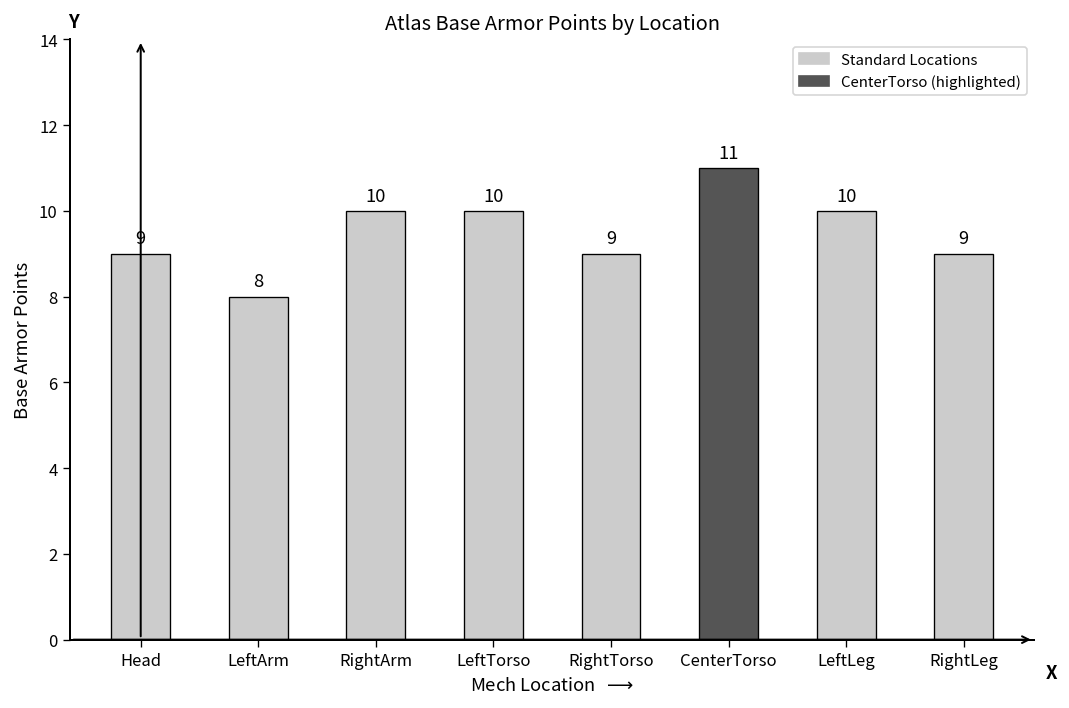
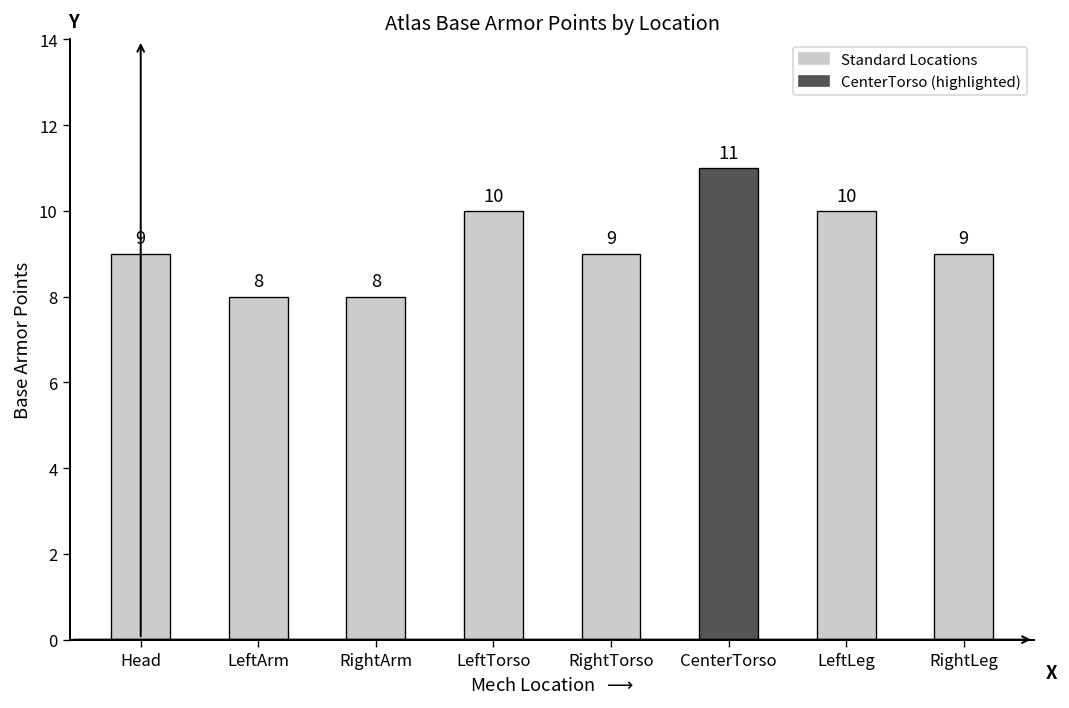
  {
    "Head": 9,
    "LeftArm": 8,
-   "RightArm": 10,
+   "RightArm": 8,
    "LeftTorso": 10,
    "RightTorso": 9,
    "CenterTorso": 11,
    "LeftLeg": 10,
    "RightLeg": 9
  }
